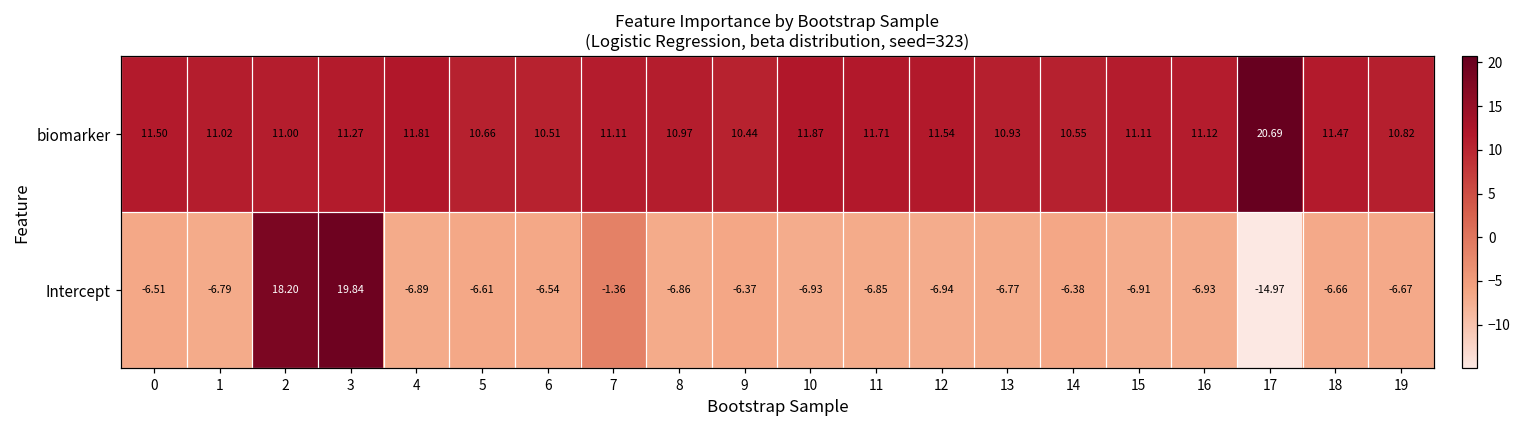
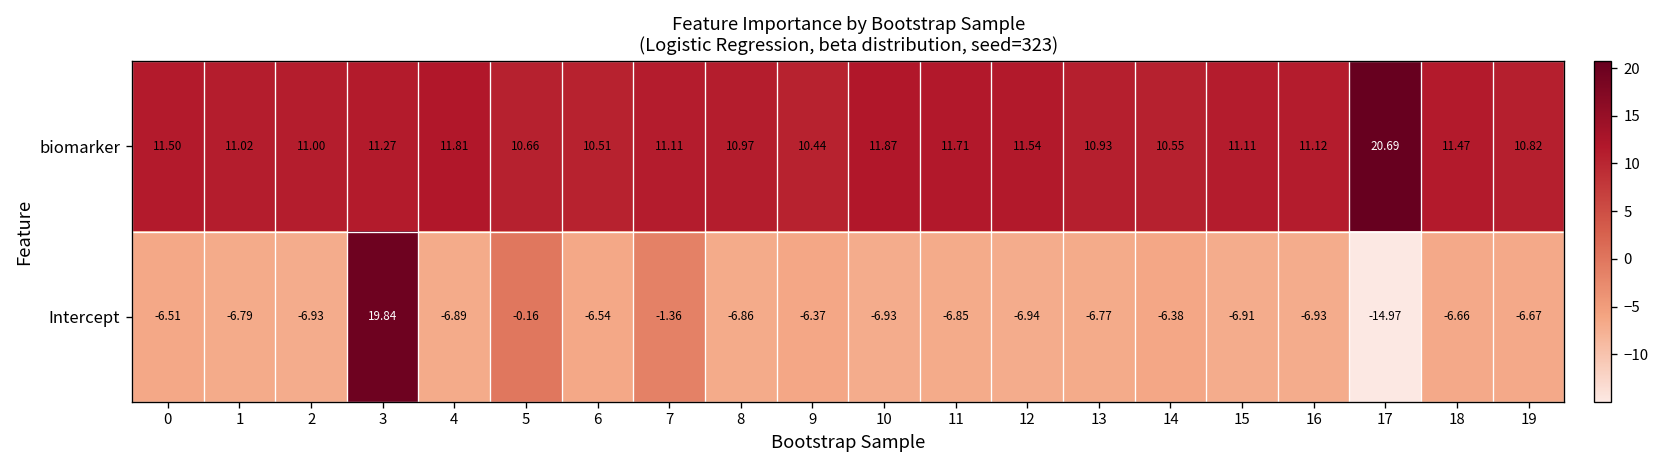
  {
    "biomarker": {
      "0": 11.50,
      "1": 11.02,
      "2": 11.00,
      "3": 11.27,
      "4": 11.81,
      "5": 10.66,
      "6": 10.51,
      "7": 11.11,
      "8": 10.97,
      "9": 10.44,
      "10": 11.87,
      "11": 11.71,
      "12": 11.54,
      "13": 10.93,
      "14": 10.55,
      "15": 11.11,
      "16": 11.12,
      "17": 20.69,
      "18": 11.47,
      "19": 10.82
    },
    "Intercept": {
      "0": -6.51,
      "1": -6.79,
-     "2": 18.20,
+     "2": -6.93,
      "3": 19.84,
      "4": -6.89,
-     "5": -6.61,
+     "5": -0.16,
      "6": -6.54,
      "7": -1.36,
      "8": -6.86,
      "9": -6.37,
      "10": -6.93,
      "11": -6.85,
      "12": -6.94,
      "13": -6.77,
      "14": -6.38,
      "15": -6.91,
      "16": -6.93,
      "17": -14.97,
      "18": -6.66,
      "19": -6.67
    }
  }
